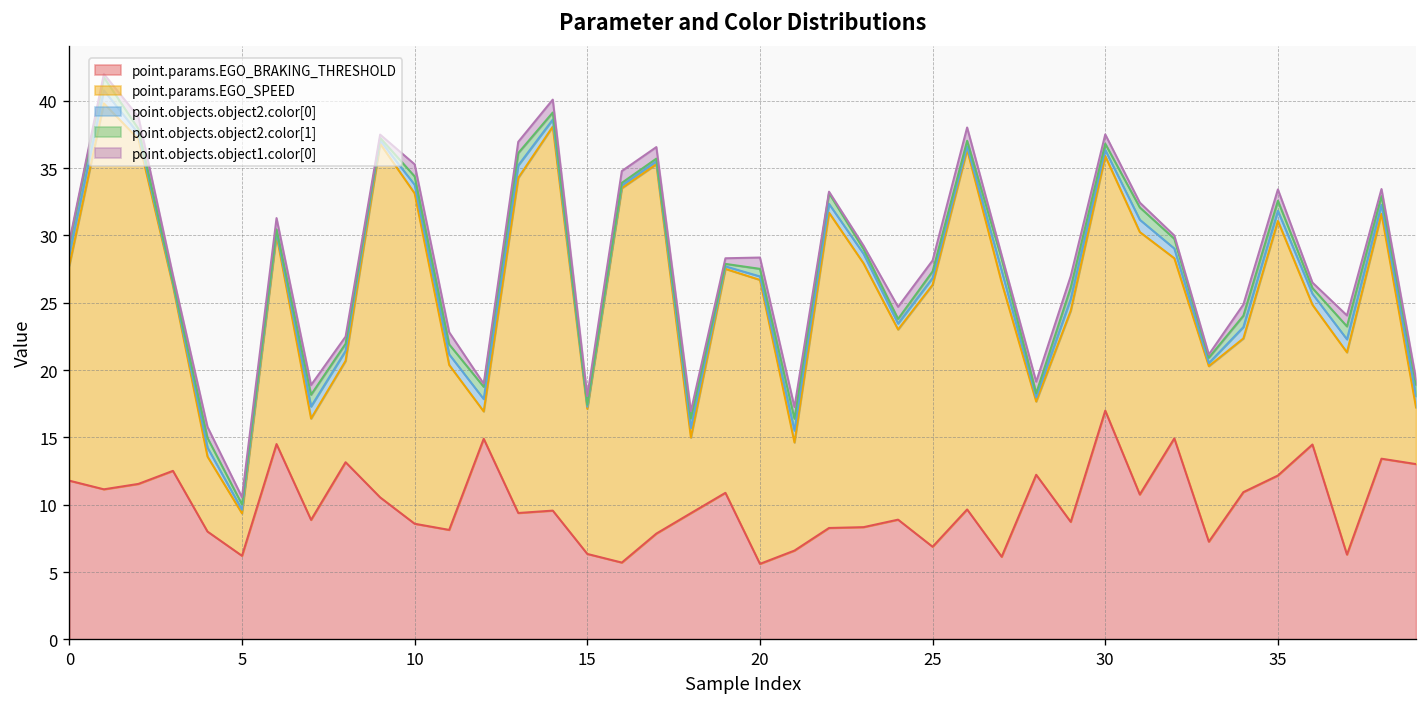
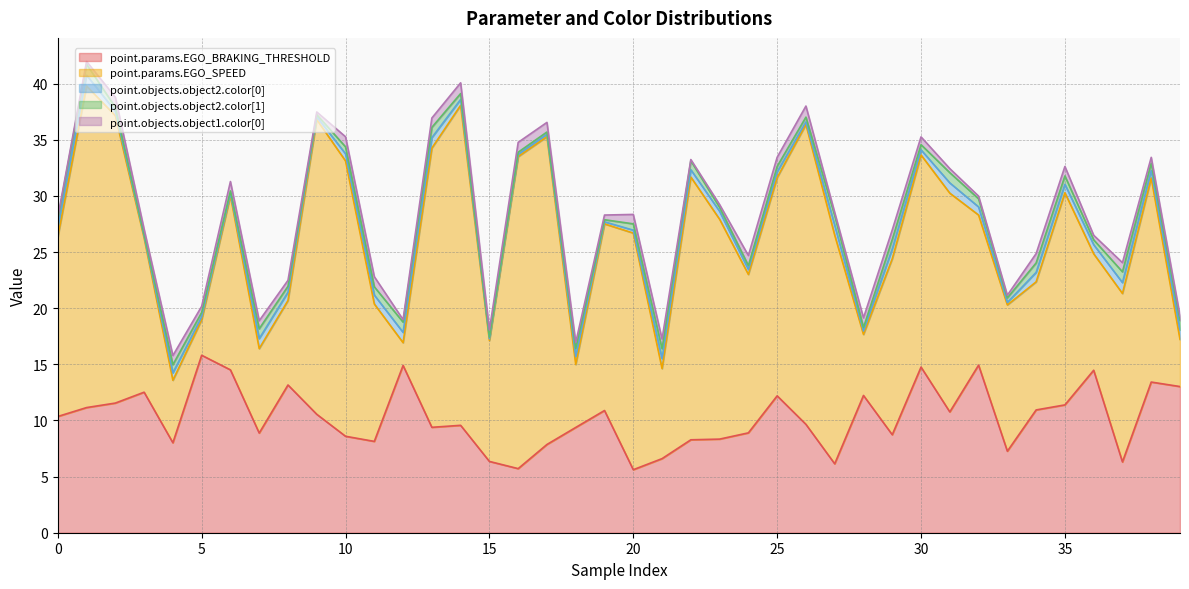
  {
    "point.params.EGO_BRAKING_THRESHOLD": {
-     "0": 11.8,
-     "5": 6.2,
+     "0": 10.4,
+     "5": 15.8,
      "10": 8.6,
      "15": 6.4,
      "20": 5.6,
-     "25": 6.9,
-     "30": 17.0,
-     "35": 12.2
+     "25": 12.2,
+     "30": 14.8,
+     "35": 11.4
    },
    "point.params.EGO_SPEED": {
      "0": 16.0,
      "5": 3.2,
      "10": 24.5,
      "20": 21.1,
      "25": 19.4,
      "30": 18.9,
      "35": 18.9
    },
    "point.objects.object2.color[0]": {
      "0": 0.8,
      "5": 0.3,
      "10": 0.6,
      "20": 0.3,
      "25": 0.5,
      "30": 0.5,
      "35": 0.7
    },
    "point.objects.object2.color[1]": {
      "5": 0.4,
      "10": 0.6,
      "20": 0.6,
      "25": 0.5,
      "30": 0.5,
      "35": 0.7
    },
    "point.objects.object1.color[0]": {
      "5": 0.5,
      "10": 0.9,
      "15": 0.6,
      "20": 0.8,
      "25": 0.8,
      "30": 0.7,
      "35": 0.8
    }
  }
